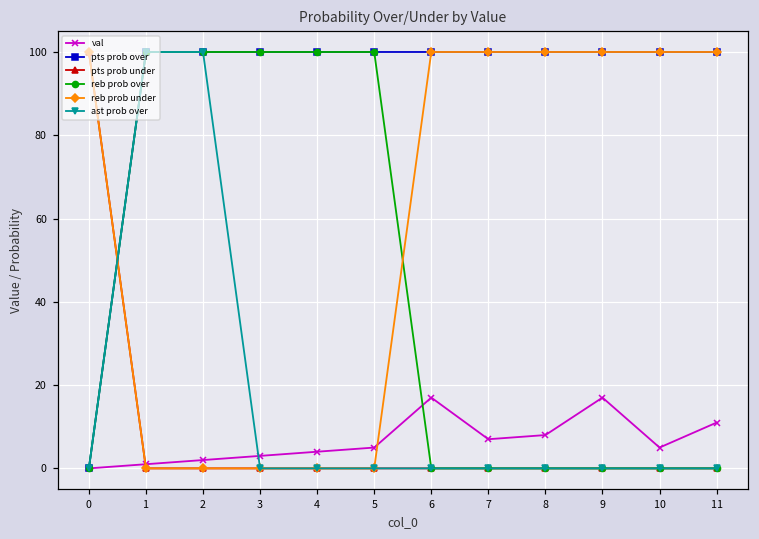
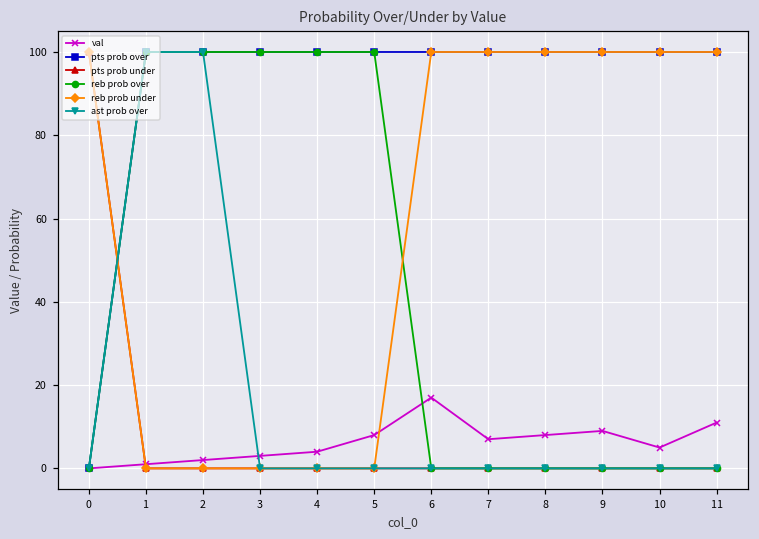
  {
    "val": {
      "1": 1,
      "2": 2,
      "3": 3,
      "4": 4,
-     "5": 5,
+     "5": 8,
      "6": 17,
      "7": 7,
      "8": 8,
-     "9": 17,
+     "9": 9,
      "10": 5,
      "11": 11
    }
  }
